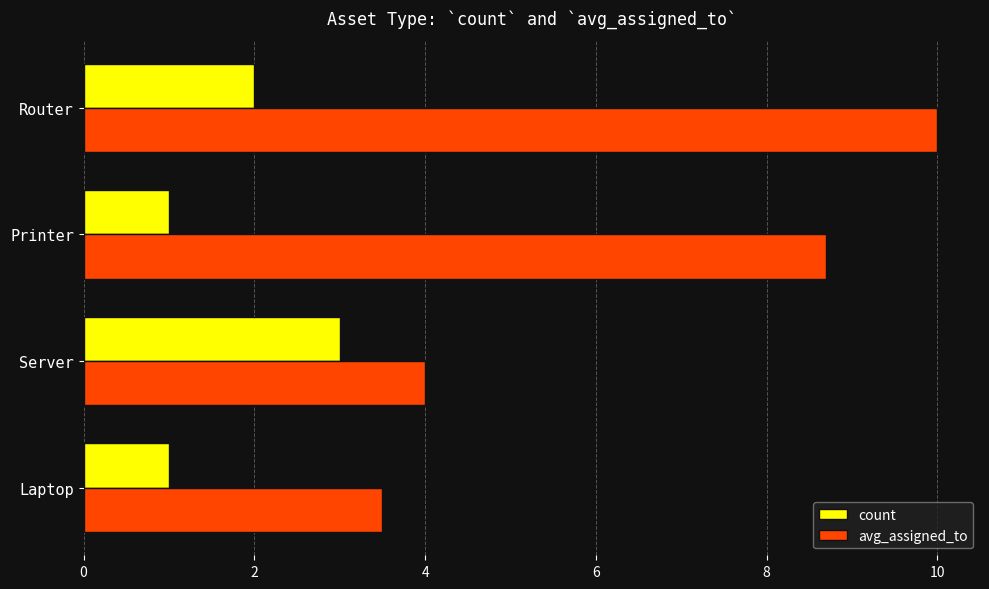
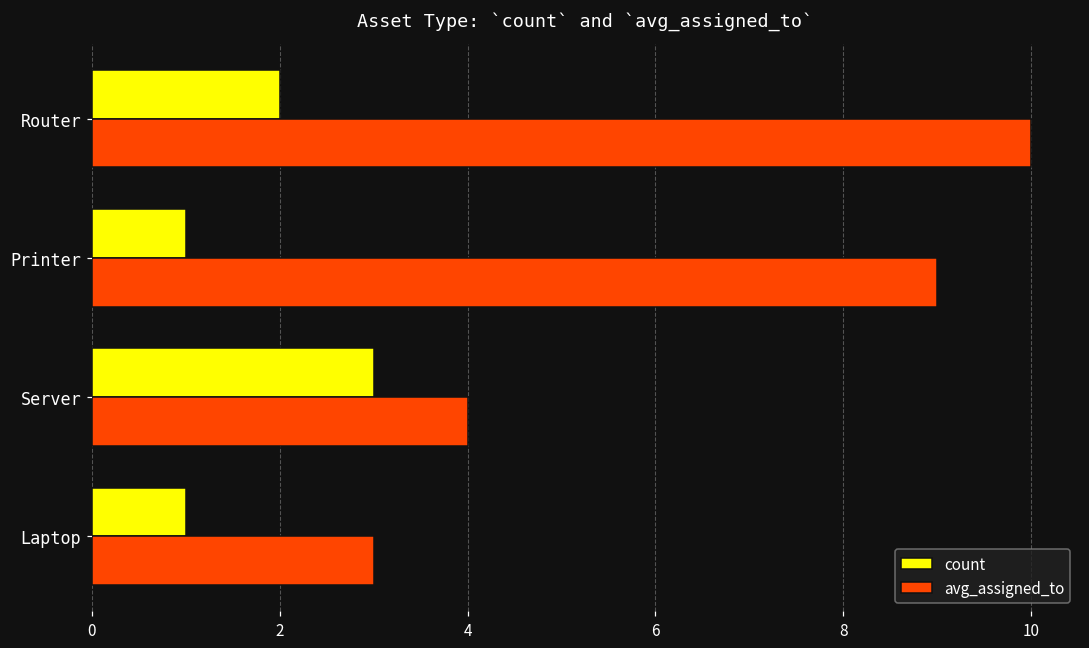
  {
    "count": {
      "Router": 2.0,
      "Printer": 1.0,
      "Server": 3.0,
      "Laptop": 1.0
    },
    "avg_assigned_to": {
      "Router": 10.0,
-     "Printer": 8.7,
+     "Printer": 9.0,
      "Server": 4.0,
-     "Laptop": 3.5
+     "Laptop": 3.0
    }
  }
